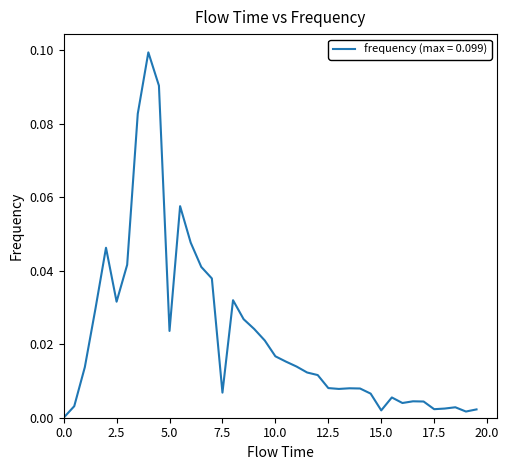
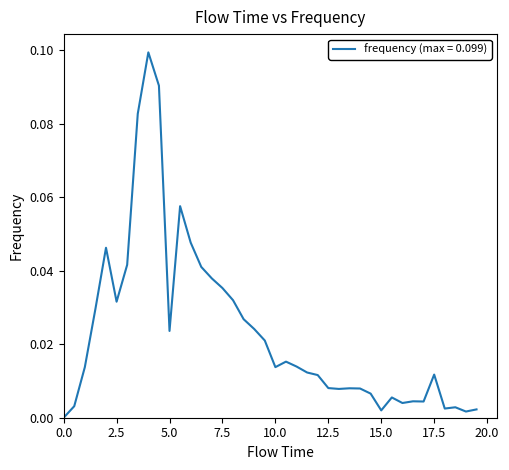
  {
    "0.0": 0.000,
    "2.5": 0.032,
    "5.0": 0.024,
-   "7.5": 0.007,
-   "10.0": 0.017,
+   "7.5": 0.035,
+   "10.0": 0.014,
    "12.5": 0.008,
    "15.0": 0.002,
-   "17.5": 0.002
+   "17.5": 0.012
  }
